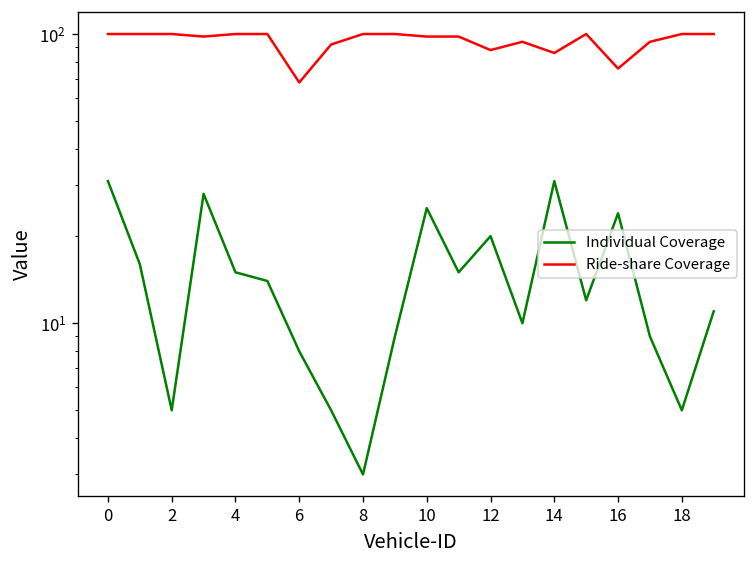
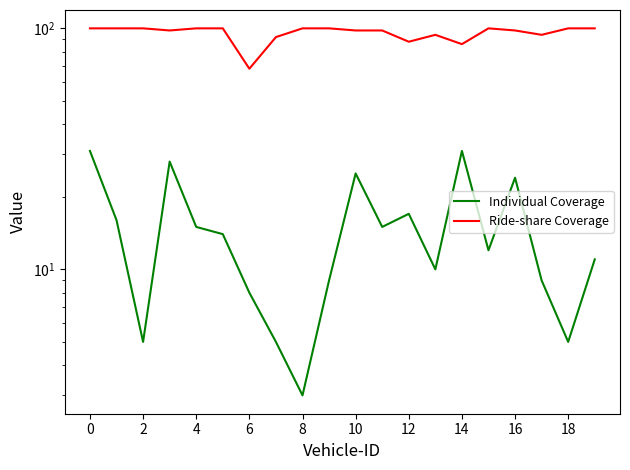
  {
    "Individual Coverage": {
      "0": 31,
      "2": 5,
      "4": 15,
      "6": 8,
      "8": 3,
      "10": 25,
-     "12": 20,
+     "12": 17,
      "14": 31,
      "16": 24,
      "18": 5
    },
    "Ride-share Coverage": {
      "0": 100,
      "2": 100,
      "4": 100,
      "6": 68,
      "8": 100,
      "10": 98,
      "12": 88,
      "14": 86,
-     "16": 76,
+     "16": 98,
      "18": 100
    }
  }
